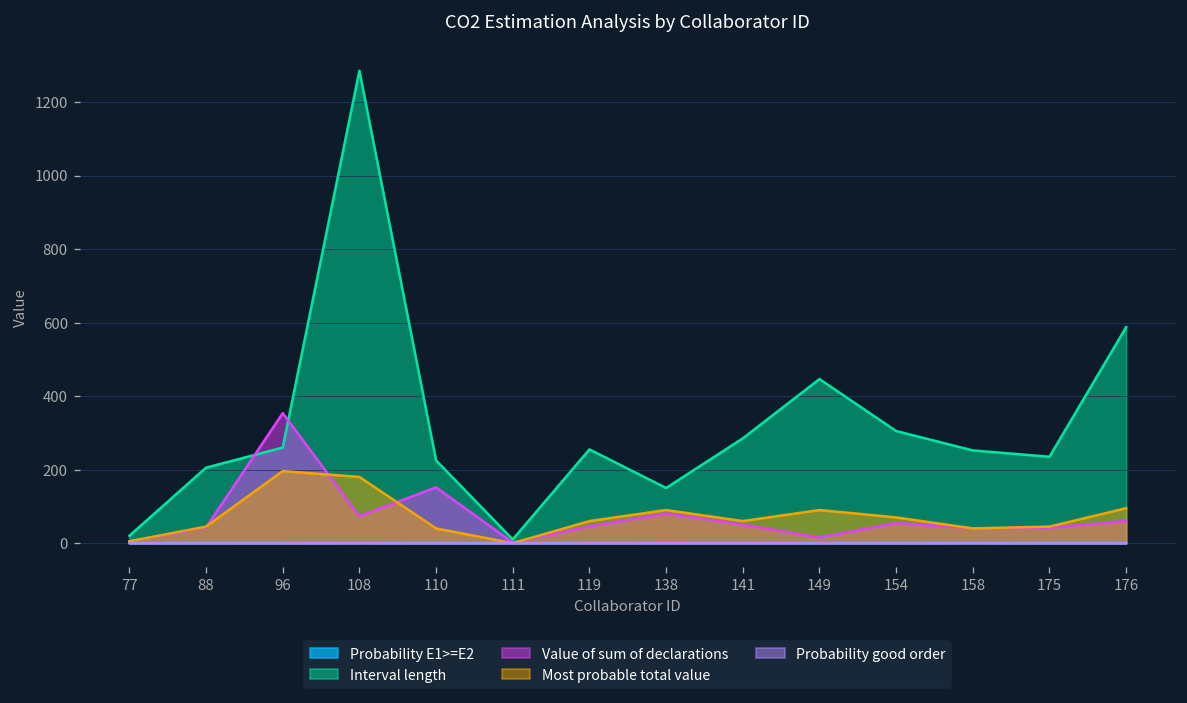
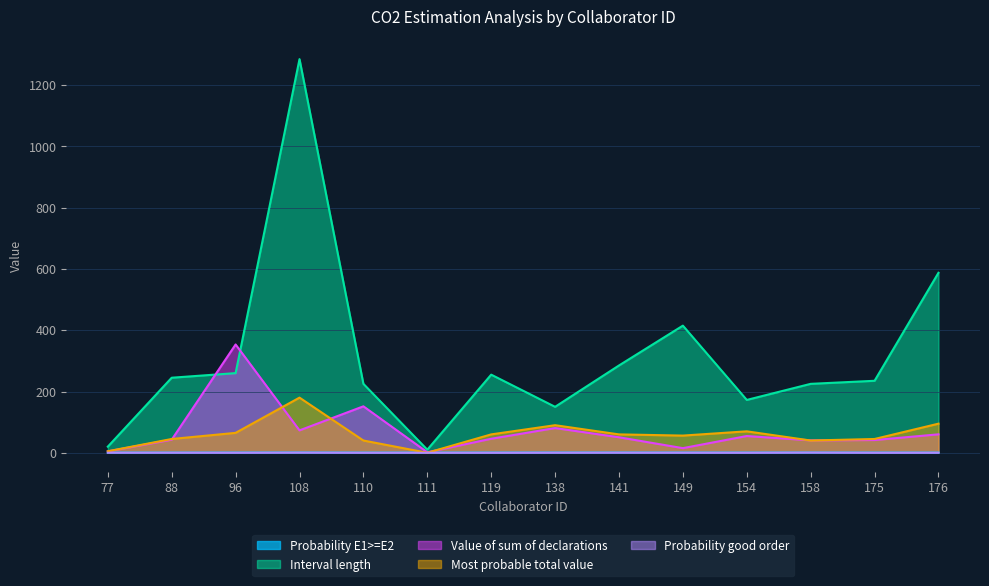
  {
    "Probability good order": {
      "88": 0,
      "96": 0,
      "108": 0,
      "110": 0,
      "119": 0,
      "138": 0,
      "141": 0,
      "149": 0,
      "154": 0,
      "158": 0,
      "175": 0,
      "176": 0
    },
    "Interval length": {
      "77": 20,
-     "88": 210,
+     "88": 250,
      "96": 260,
      "108": 1290,
      "110": 230,
      "111": 10,
      "119": 260,
      "138": 150,
      "141": 290,
-     "149": 450,
-     "154": 310,
-     "158": 250,
+     "149": 420,
+     "154": 170,
+     "158": 230,
      "175": 240,
      "176": 590
    },
    "Value of sum of declarations": {
      "96": 350,
      "108": 70,
      "110": 150,
      "119": 50,
      "138": 80,
      "141": 50,
      "149": 20,
      "154": 50,
      "176": 60
    },
    "Most probable total value": {
-     "96": 200,
+     "96": 70,
      "108": 180,
      "110": 40,
      "119": 60,
      "138": 90,
      "141": 60,
-     "149": 90,
+     "149": 60,
      "154": 70,
      "176": 100
    }
  }
